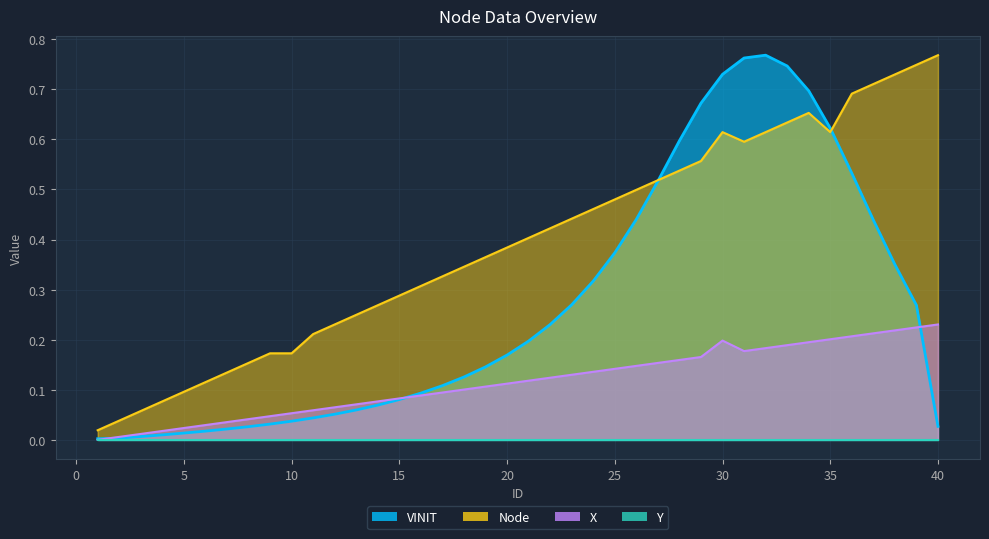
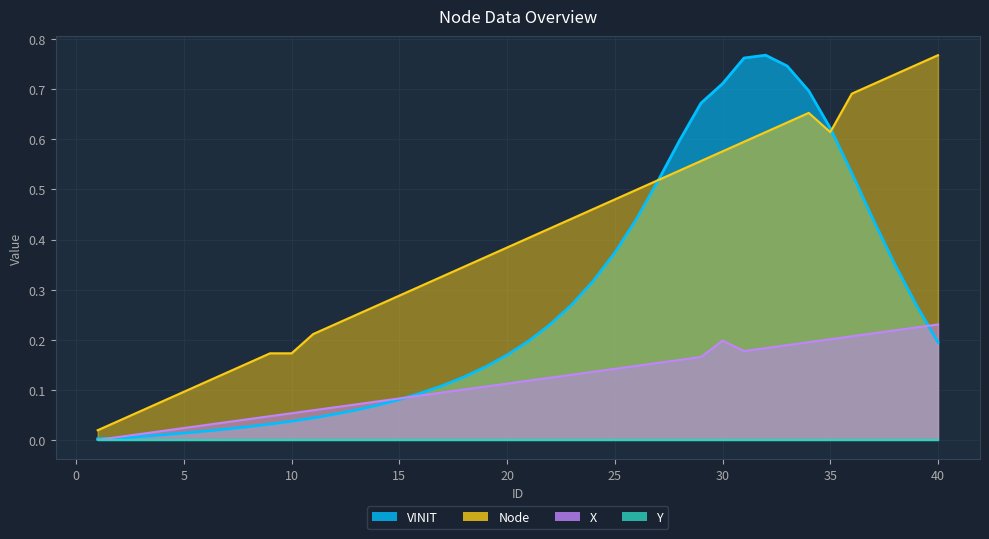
  {
    "VINIT": {
      "5": 0.01,
      "10": 0.04,
      "20": 0.17,
      "25": 0.37,
-     "30": 0.73,
+     "30": 0.71,
      "35": 0.62,
-     "40": 0.03
+     "40": 0.19
    },
    "Node": {
      "5": 0.10,
      "10": 0.17,
      "15": 0.29,
      "20": 0.38,
      "25": 0.48,
-     "30": 0.61,
+     "30": 0.58,
      "35": 0.61,
      "40": 0.77
    },
    "X": {
      "5": 0.02,
      "10": 0.05,
      "20": 0.11,
      "25": 0.14,
      "30": 0.20,
      "35": 0.20,
      "40": 0.23
    },
    "Y": {
      "5": 0.00,
      "10": 0.00,
      "15": 0.00,
      "20": 0.00,
      "25": 0.00,
      "30": 0.00,
      "35": 0.00,
      "40": 0.00
    }
  }
